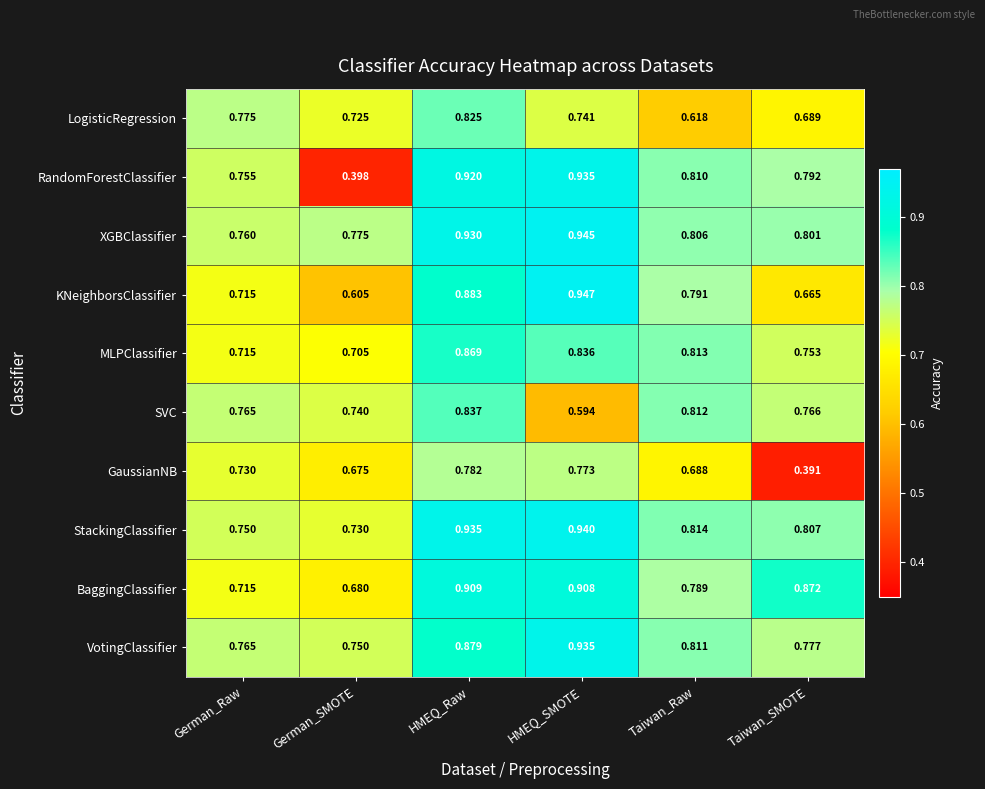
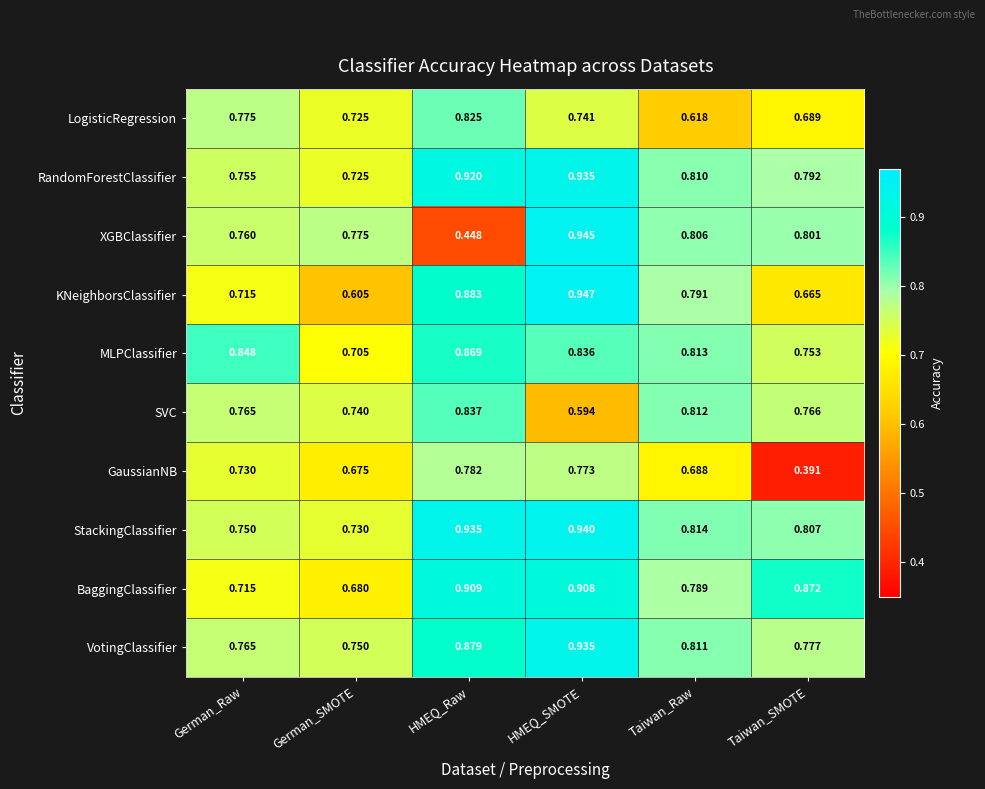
  {
    "LogisticRegression": {
      "German_Raw": 0.775,
      "German_SMOTE": 0.725,
      "HMEQ_Raw": 0.825,
      "HMEQ_SMOTE": 0.741,
      "Taiwan_Raw": 0.618,
      "Taiwan_SMOTE": 0.689
    },
    "RandomForestClassifier": {
      "German_Raw": 0.755,
-     "German_SMOTE": 0.398,
+     "German_SMOTE": 0.725,
      "HMEQ_Raw": 0.920,
      "HMEQ_SMOTE": 0.935,
      "Taiwan_Raw": 0.810,
      "Taiwan_SMOTE": 0.792
    },
    "XGBClassifier": {
      "German_Raw": 0.760,
      "German_SMOTE": 0.775,
-     "HMEQ_Raw": 0.930,
+     "HMEQ_Raw": 0.448,
      "HMEQ_SMOTE": 0.945,
      "Taiwan_Raw": 0.806,
      "Taiwan_SMOTE": 0.801
    },
    "KNeighborsClassifier": {
      "German_Raw": 0.715,
      "German_SMOTE": 0.605,
      "HMEQ_Raw": 0.883,
      "HMEQ_SMOTE": 0.947,
      "Taiwan_Raw": 0.791,
      "Taiwan_SMOTE": 0.665
    },
    "MLPClassifier": {
-     "German_Raw": 0.715,
+     "German_Raw": 0.848,
      "German_SMOTE": 0.705,
      "HMEQ_Raw": 0.869,
      "HMEQ_SMOTE": 0.836,
      "Taiwan_Raw": 0.813,
      "Taiwan_SMOTE": 0.753
    },
    "SVC": {
      "German_Raw": 0.765,
      "German_SMOTE": 0.740,
      "HMEQ_Raw": 0.837,
      "HMEQ_SMOTE": 0.594,
      "Taiwan_Raw": 0.812,
      "Taiwan_SMOTE": 0.766
    },
    "GaussianNB": {
      "German_Raw": 0.730,
      "German_SMOTE": 0.675,
      "HMEQ_Raw": 0.782,
      "HMEQ_SMOTE": 0.773,
      "Taiwan_Raw": 0.688,
      "Taiwan_SMOTE": 0.391
    },
    "StackingClassifier": {
      "German_Raw": 0.750,
      "German_SMOTE": 0.730,
      "HMEQ_Raw": 0.935,
      "HMEQ_SMOTE": 0.940,
      "Taiwan_Raw": 0.814,
      "Taiwan_SMOTE": 0.807
    },
    "BaggingClassifier": {
      "German_Raw": 0.715,
      "German_SMOTE": 0.680,
      "HMEQ_Raw": 0.909,
      "HMEQ_SMOTE": 0.908,
      "Taiwan_Raw": 0.789,
      "Taiwan_SMOTE": 0.872
    },
    "VotingClassifier": {
      "German_Raw": 0.765,
      "German_SMOTE": 0.750,
      "HMEQ_Raw": 0.879,
      "HMEQ_SMOTE": 0.935,
      "Taiwan_Raw": 0.811,
      "Taiwan_SMOTE": 0.777
    }
  }
